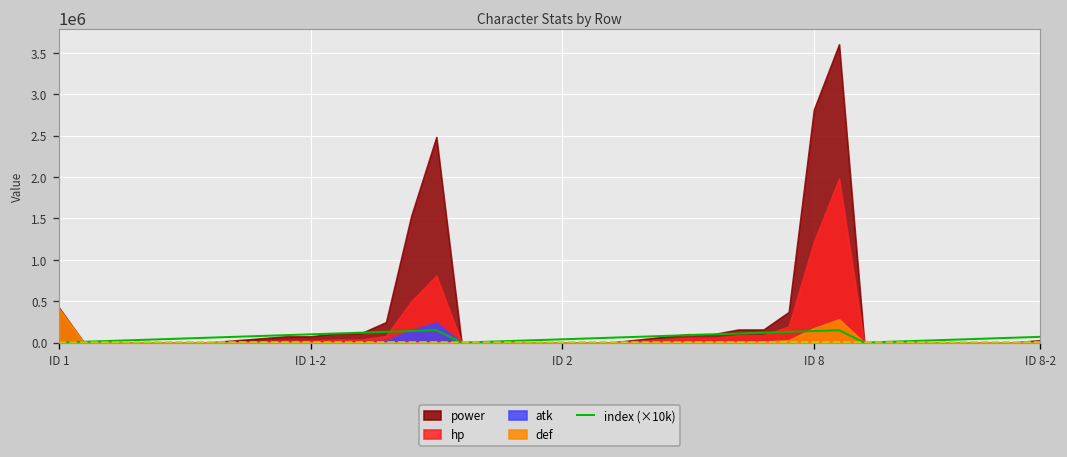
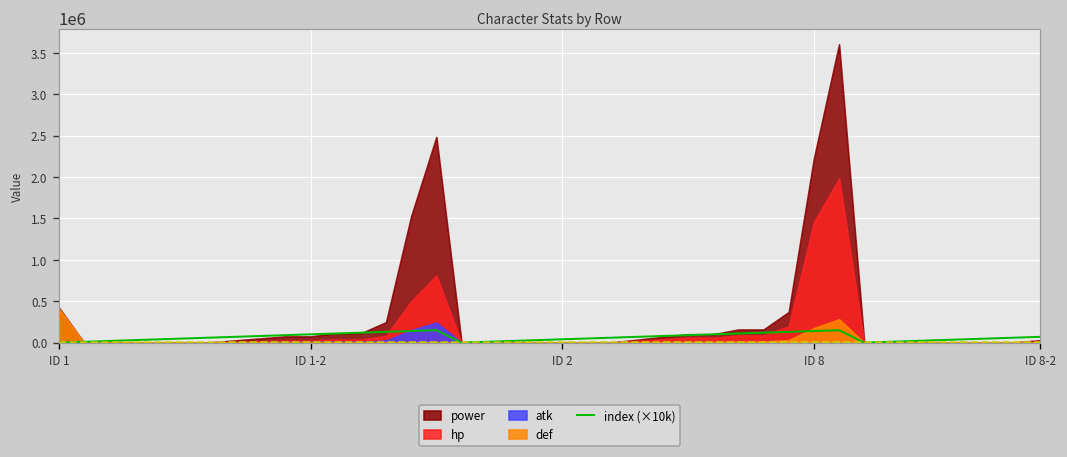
  {
    "power": {
-     "ID 8": 2800000
+     "ID 8": 2200000
    },
    "index (×10k)": {
      "ID 8-2": 100000
    },
    "hp": {
-     "ID 8": 1200000
+     "ID 8": 1500000
    }
  }
